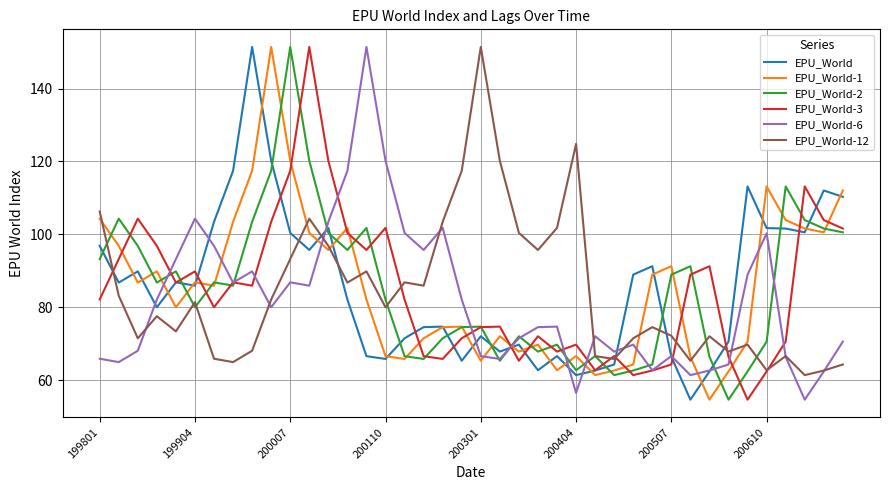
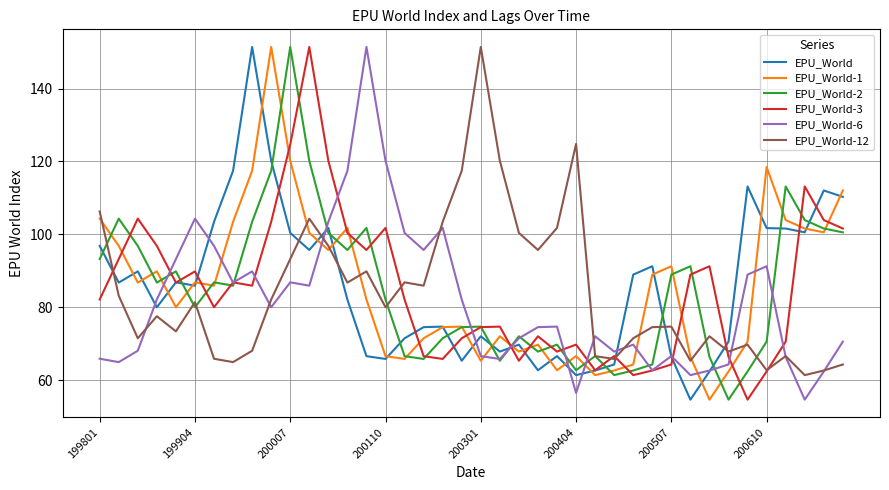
  {
    "EPU_World": {
      "199801": 97,
      "199904": 86,
      "200007": 100,
      "200110": 66,
      "200301": 72,
      "200404": 61,
      "200610": 102
    },
    "EPU_World-1": {
      "199801": 104,
      "199904": 87,
      "200007": 120,
      "200110": 67,
      "200301": 65,
      "200404": 67,
      "200507": 91,
-     "200610": 113
+     "200610": 118
    },
    "EPU_World-2": {
      "199801": 93,
      "199904": 80,
      "200007": 151,
      "200110": 82,
      "200404": 63,
      "200507": 89,
      "200610": 71
    },
    "EPU_World-3": {
      "199801": 82,
      "199904": 90,
-     "200007": 117,
+     "200007": 125,
      "200110": 102,
      "200404": 70,
      "200507": 64
    },
    "EPU_World-6": {
      "199801": 66,
      "199904": 104,
      "200007": 87,
      "200110": 120,
      "200301": 67,
      "200404": 56,
-     "200610": 100
+     "200610": 91
    },
    "EPU_World-12": {
      "199801": 106,
      "199904": 81,
      "200007": 93,
      "200110": 80,
      "200301": 151,
      "200404": 125,
-     "200507": 72
+     "200507": 75
    }
  }
